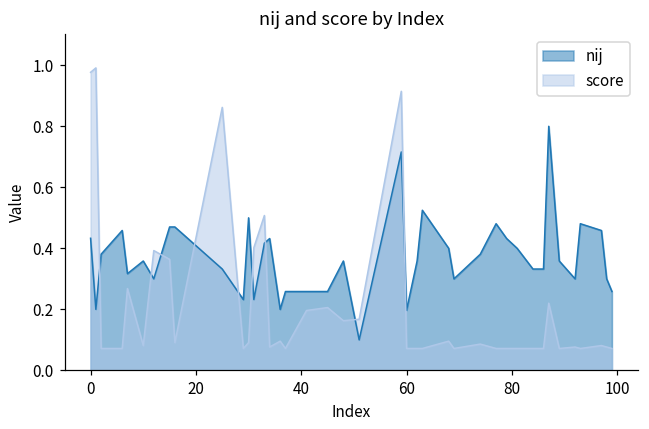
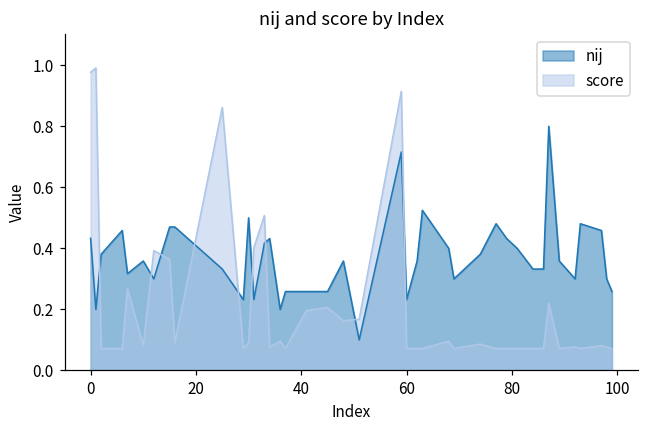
  {
    "nij": {
      "0": 0.43,
-     "60": 0.20
+     "60": 0.23
    },
    "score": {
      "0": 0.98,
      "60": 0.07
    }
  }
